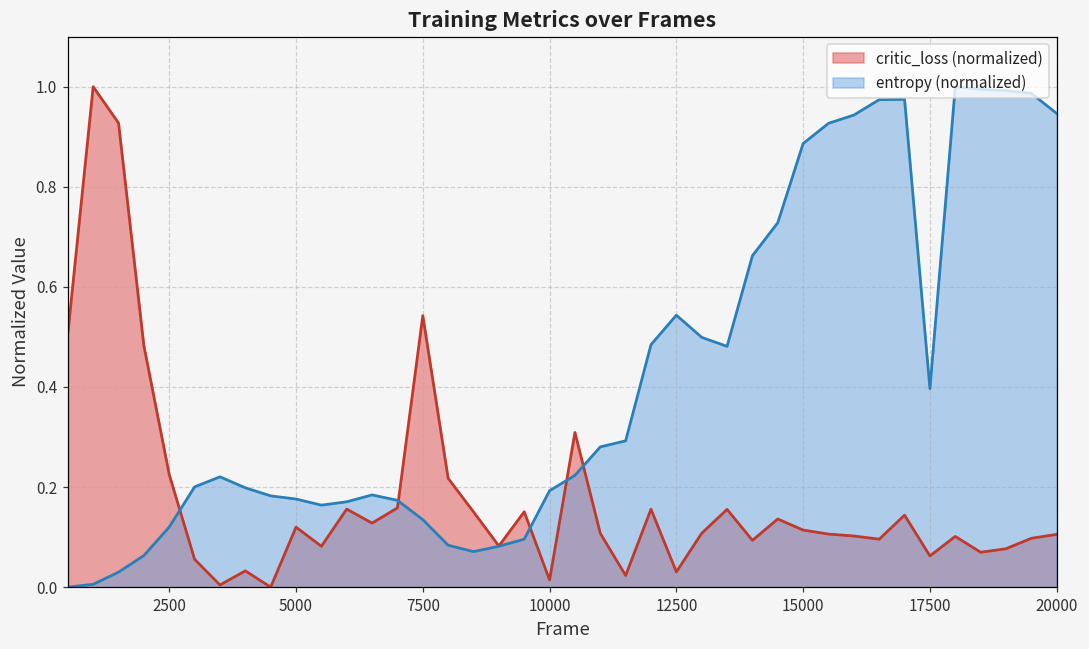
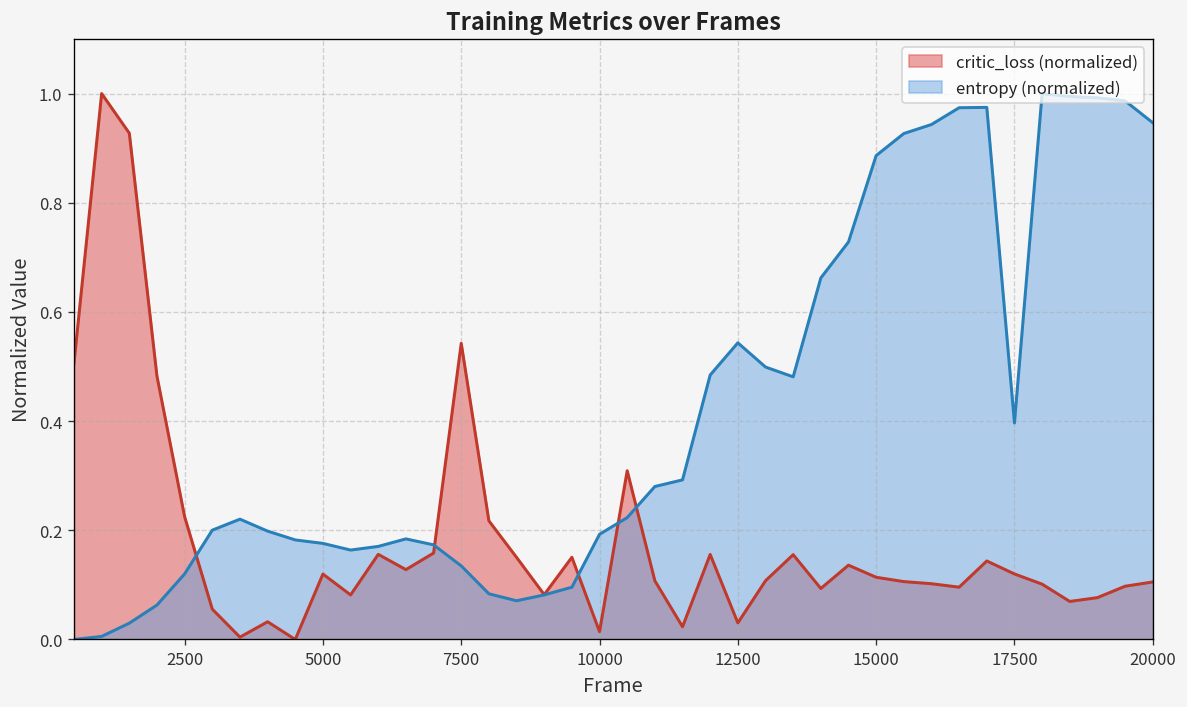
  {
    "critic_loss (normalized)": {
      "2500": 0.22,
      "5000": 0.12,
      "7500": 0.54,
      "10000": 0.01,
      "12500": 0.03,
      "15000": 0.11,
-     "17500": 0.06,
+     "17500": 0.12,
      "20000": 0.11
    },
    "entropy (normalized)": {
      "2500": 0.12,
      "5000": 0.18,
      "7500": 0.13,
      "10000": 0.19,
      "12500": 0.54,
      "15000": 0.89,
      "17500": 0.40,
      "20000": 0.95
    }
  }
